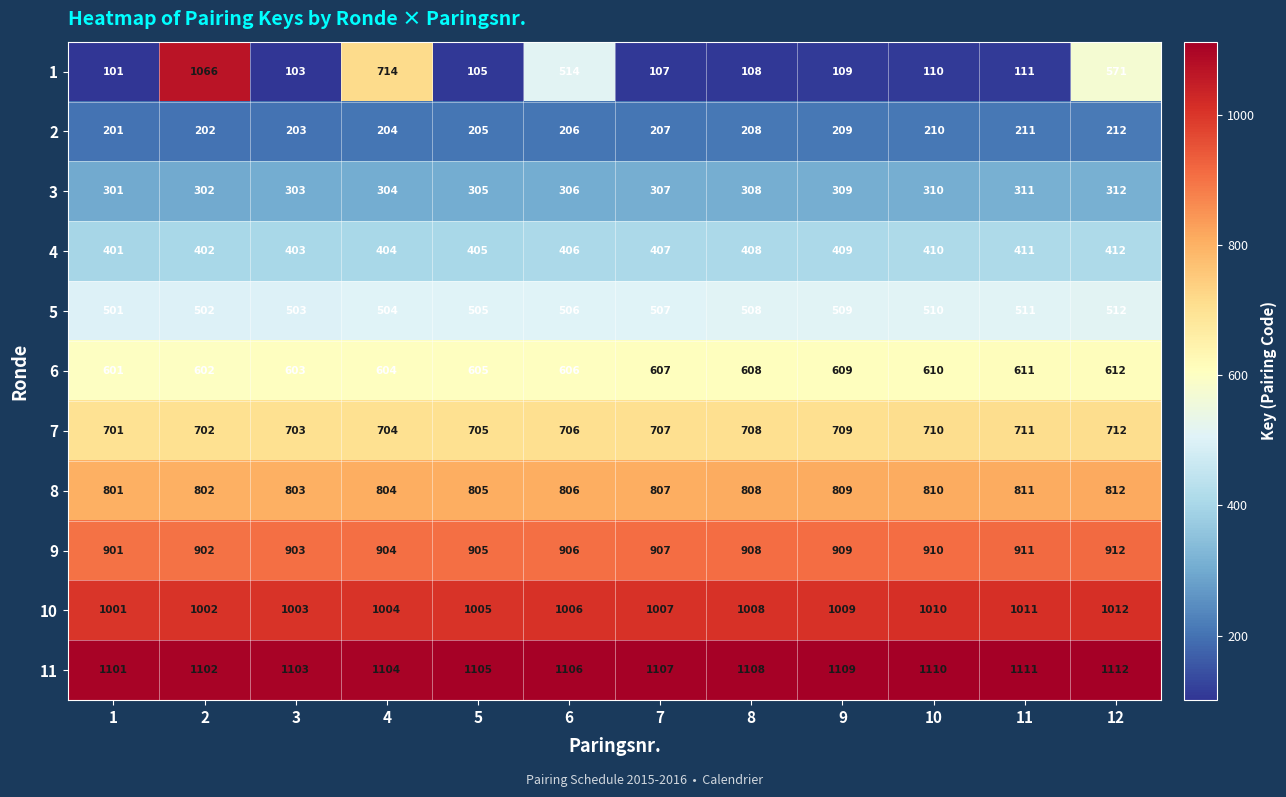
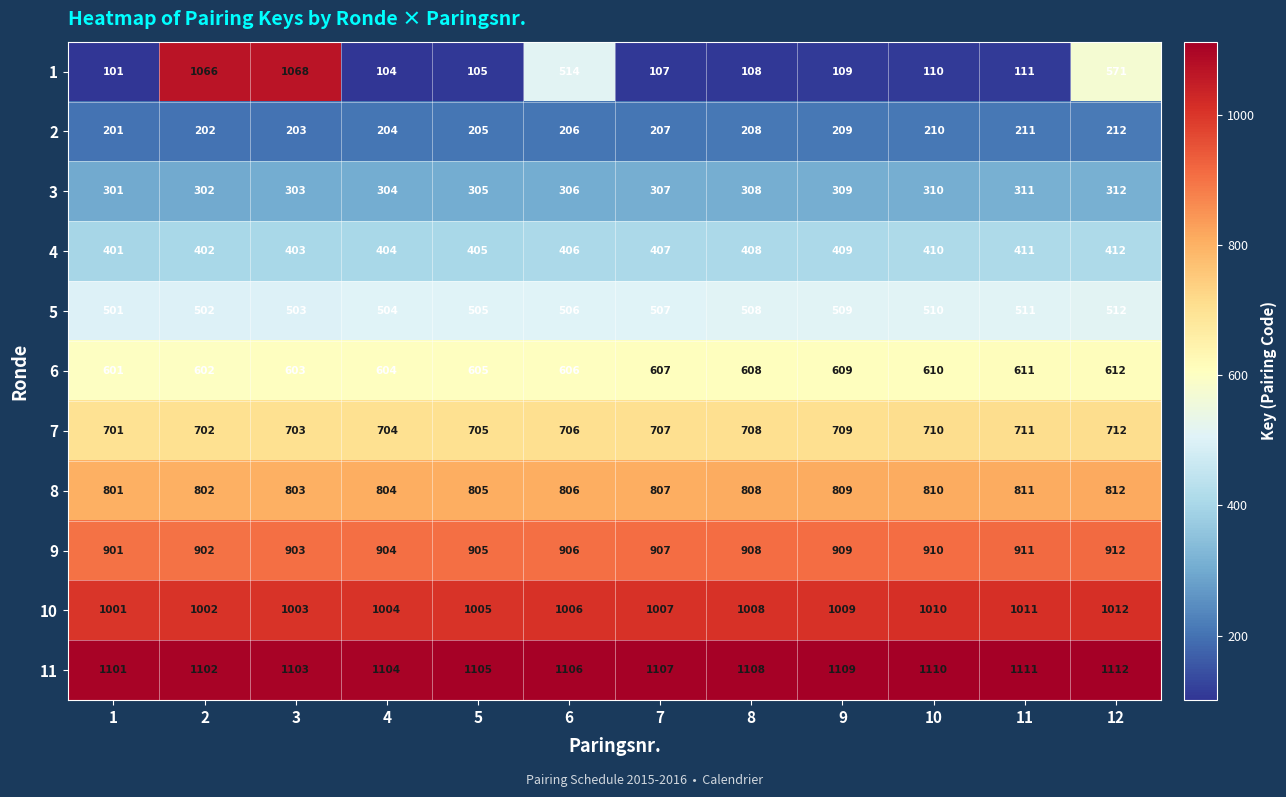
  {
    "1": {
      "1": 101,
      "2": 1066,
-     "3": 103,
-     "4": 714,
+     "3": 1068,
+     "4": 104,
      "5": 105,
      "7": 107,
      "8": 108,
      "9": 109,
      "10": 110,
      "11": 111
    },
    "2": {
      "1": 201,
      "2": 202,
      "3": 203,
      "4": 204,
      "5": 205,
      "6": 206,
      "7": 207,
      "8": 208,
      "9": 209,
      "10": 210,
      "11": 211,
      "12": 212
    },
    "3": {
      "1": 301,
      "2": 302,
      "3": 303,
      "4": 304,
      "5": 305,
      "6": 306,
      "7": 307,
      "8": 308,
      "9": 309,
      "10": 310,
      "11": 311,
      "12": 312
    },
    "4": {
      "1": 401,
      "2": 402,
      "3": 403,
      "4": 404,
      "5": 405,
      "6": 406,
      "7": 407,
      "8": 408,
      "9": 409,
      "10": 410,
      "11": 411,
      "12": 412
    },
    "6": {
      "1": 601,
      "2": 602,
      "3": 603,
      "4": 604,
      "5": 605,
      "6": 606,
      "7": 607,
      "8": 608,
      "9": 609,
      "10": 610,
      "11": 611,
      "12": 612
    },
    "7": {
      "1": 701,
      "2": 702,
      "3": 703,
      "4": 704,
      "5": 705,
      "6": 706,
      "7": 707,
      "8": 708,
      "9": 709,
      "10": 710,
      "11": 711,
      "12": 712
    },
    "8": {
      "1": 801,
      "2": 802,
      "3": 803,
      "4": 804,
      "5": 805,
      "6": 806,
      "7": 807,
      "8": 808,
      "9": 809,
      "10": 810,
      "11": 811,
      "12": 812
    },
    "9": {
      "1": 901,
      "2": 902,
      "3": 903,
      "4": 904,
      "5": 905,
      "6": 906,
      "7": 907,
      "8": 908,
      "9": 909,
      "10": 910,
      "11": 911,
      "12": 912
    },
    "10": {
      "1": 1001,
      "2": 1002,
      "3": 1003,
      "4": 1004,
      "5": 1005,
      "6": 1006,
      "7": 1007,
      "8": 1008,
      "9": 1009,
      "10": 1010,
      "11": 1011,
      "12": 1012
    },
    "11": {
      "1": 1101,
      "2": 1102,
      "3": 1103,
      "4": 1104,
      "5": 1105,
      "6": 1106,
      "7": 1107,
      "8": 1108,
      "9": 1109,
      "10": 1110,
      "11": 1111,
      "12": 1112
    }
  }
